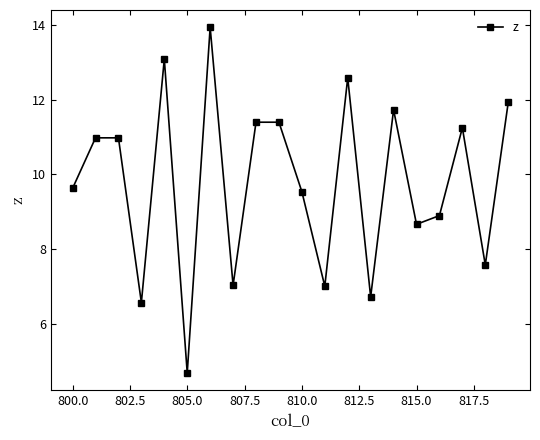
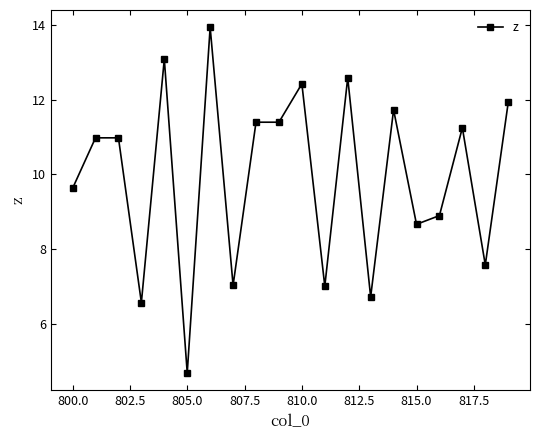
  {
    "800.0": 9.6,
    "805.0": 4.7,
-   "810.0": 9.5,
+   "810.0": 12.4,
    "815.0": 8.7
  }
